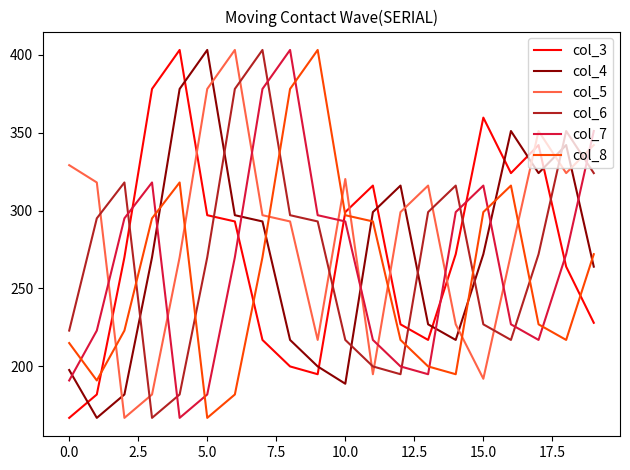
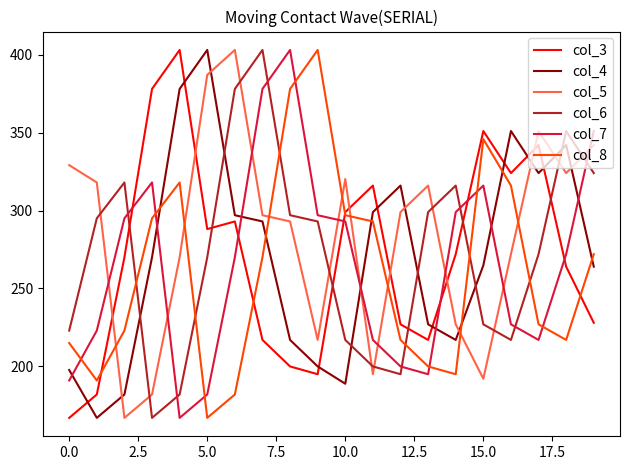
  {
    "col_3": {
      "0.0": 167,
-     "5.0": 297,
+     "5.0": 288,
      "10.0": 299,
-     "15.0": 360
+     "15.0": 351
    },
    "col_4": {
      "0.0": 198,
      "5.0": 403,
      "10.0": 189,
-     "15.0": 272
+     "15.0": 265
    },
    "col_5": {
      "0.0": 329,
-     "5.0": 378,
+     "5.0": 387,
      "10.0": 320,
      "15.0": 192
    },
    "col_8": {
      "0.0": 215,
      "5.0": 167,
      "10.0": 297,
-     "15.0": 299
+     "15.0": 346
    }
  }
